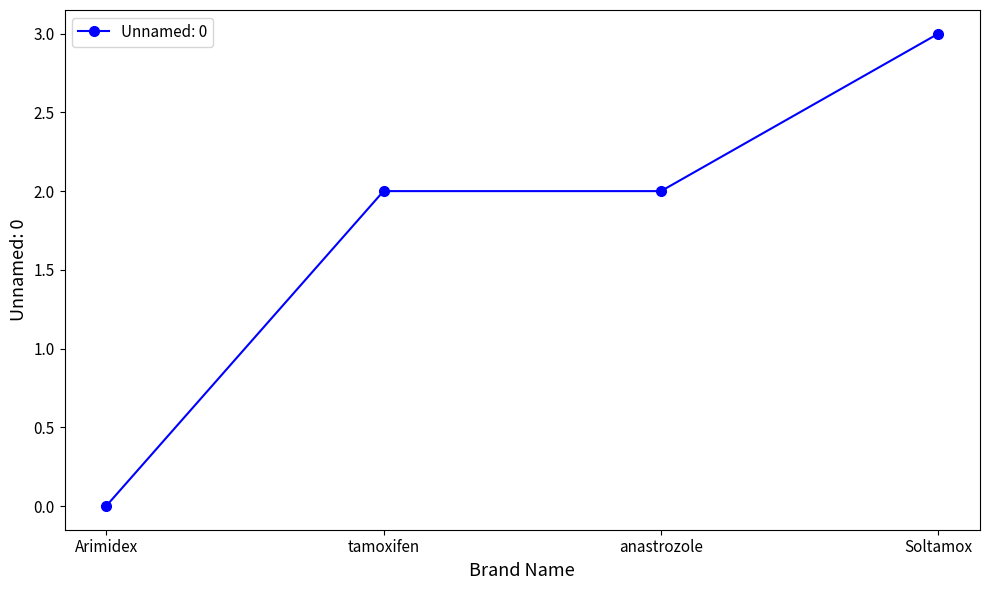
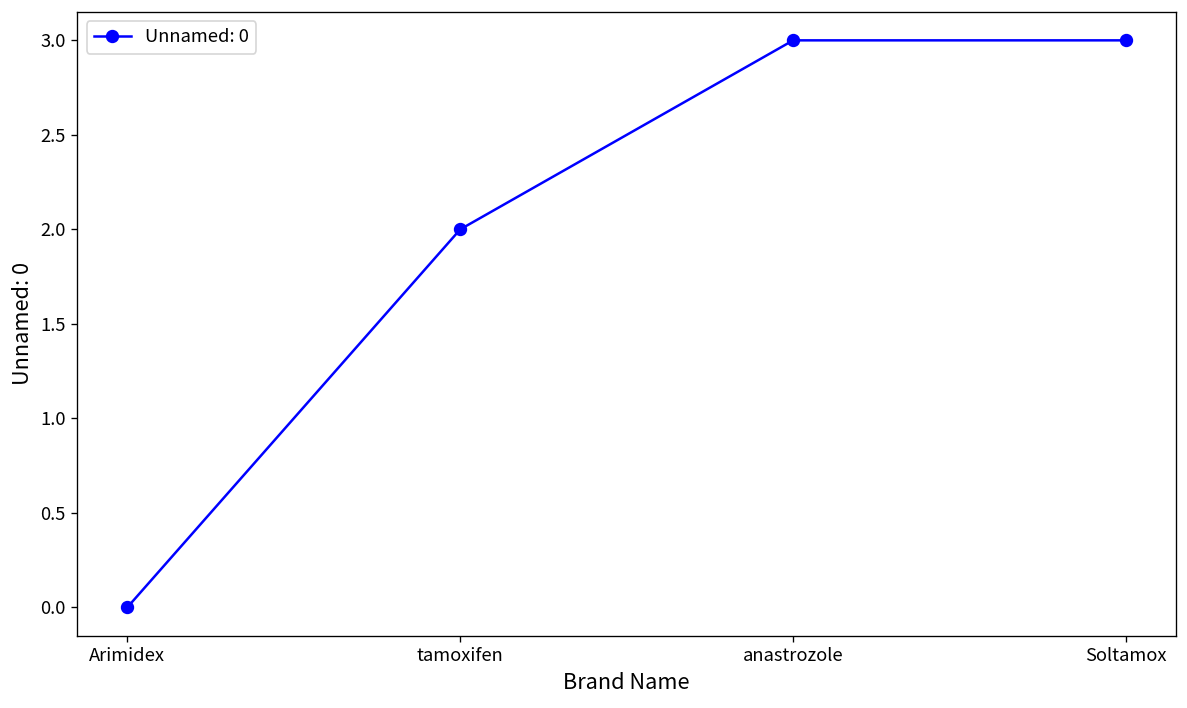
  {
    "Arimidex": 0,
    "tamoxifen": 2,
-   "anastrozole": 2,
+   "anastrozole": 3,
    "Soltamox": 3
  }
